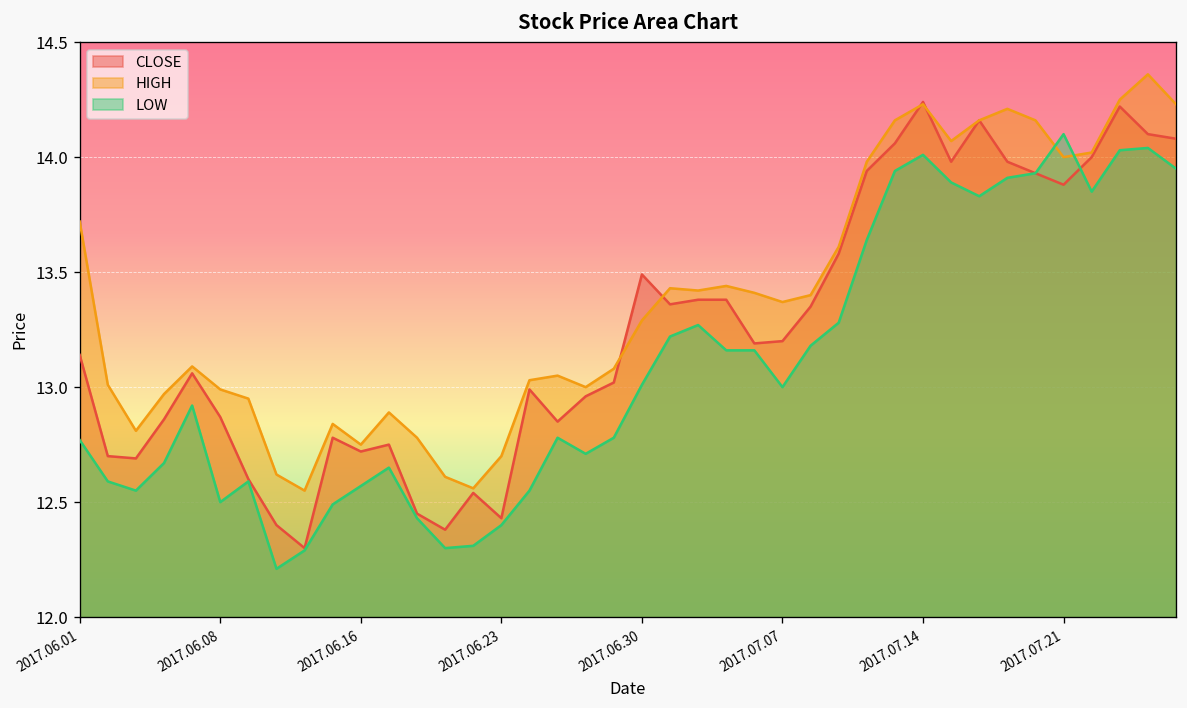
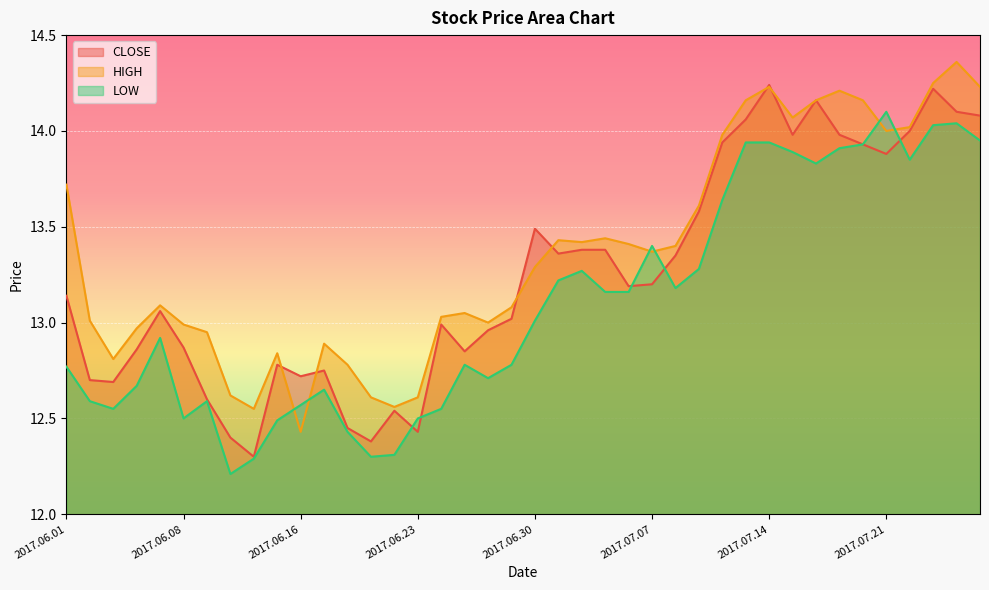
  {
    "CLOSE": {
      "2017.06.01": 13.14,
      "2017.06.08": 12.87,
      "2017.06.16": 12.72,
      "2017.06.23": 12.43,
      "2017.06.30": 13.49,
      "2017.07.07": 13.20,
      "2017.07.21": 13.88
    },
    "HIGH": {
      "2017.06.01": 13.72,
      "2017.06.08": 12.99,
-     "2017.06.16": 12.75,
-     "2017.06.23": 12.70,
+     "2017.06.16": 12.43,
+     "2017.06.23": 12.61,
      "2017.06.30": 13.29,
      "2017.07.07": 13.37,
      "2017.07.21": 14.00
    },
    "LOW": {
      "2017.06.01": 12.77,
      "2017.06.08": 12.50,
      "2017.06.16": 12.57,
-     "2017.06.23": 12.4,
+     "2017.06.23": 12.5,
      "2017.06.30": 13.01,
-     "2017.07.07": 13.0,
-     "2017.07.14": 14.01,
+     "2017.07.07": 13.4,
+     "2017.07.14": 13.94,
      "2017.07.21": 14.10
    }
  }
